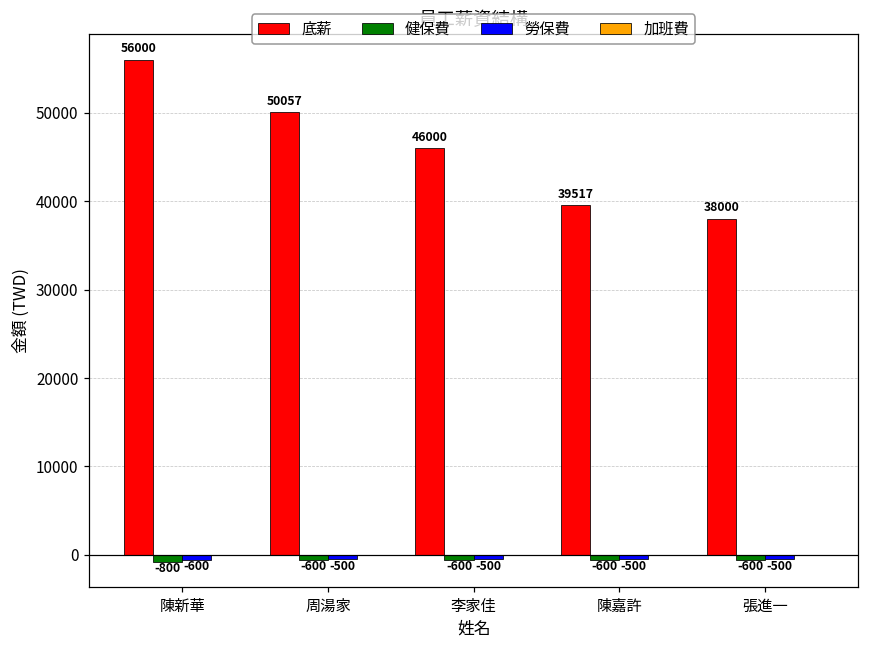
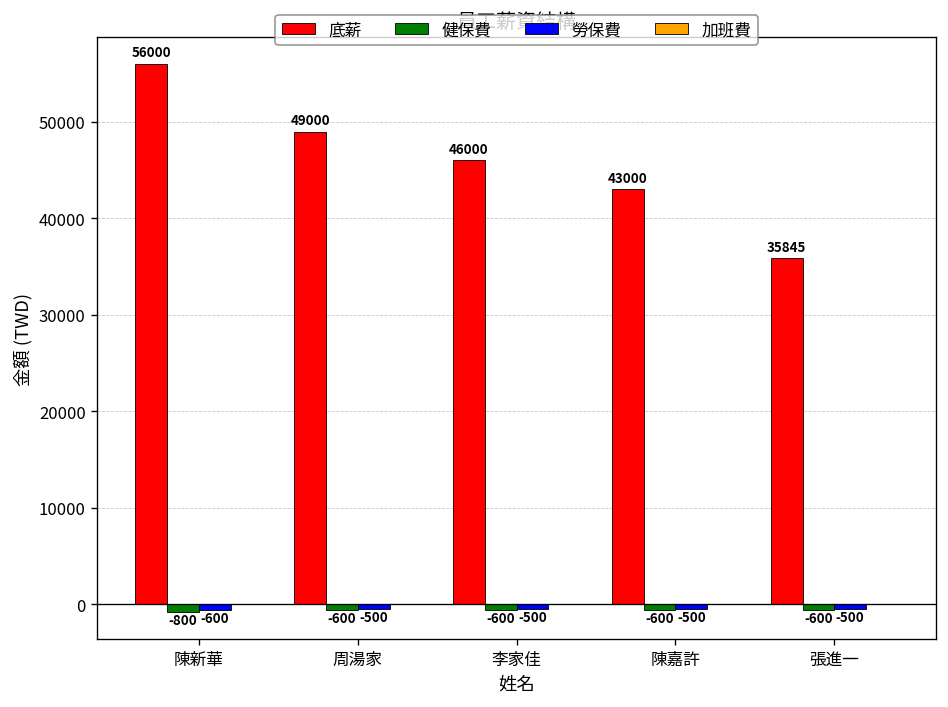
  {
    "底薪": {
      "陳新華": 56000,
-     "周湯家": 50057,
+     "周湯家": 49000,
      "李家佳": 46000,
-     "陳嘉許": 39517,
-     "張進一": 38000
+     "陳嘉許": 43000,
+     "張進一": 35845
    },
    "健保費": {
      "陳新華": -800,
      "周湯家": -600,
      "李家佳": -600,
      "陳嘉許": -600,
      "張進一": -600
    },
    "勞保費": {
      "陳新華": -600,
      "周湯家": -500,
      "李家佳": -500,
      "陳嘉許": -500,
      "張進一": -500
    },
    "加班費": {
      "陳新華": 0,
      "周湯家": 0,
      "李家佳": 0,
      "陳嘉許": 0,
      "張進一": 0
    }
  }
